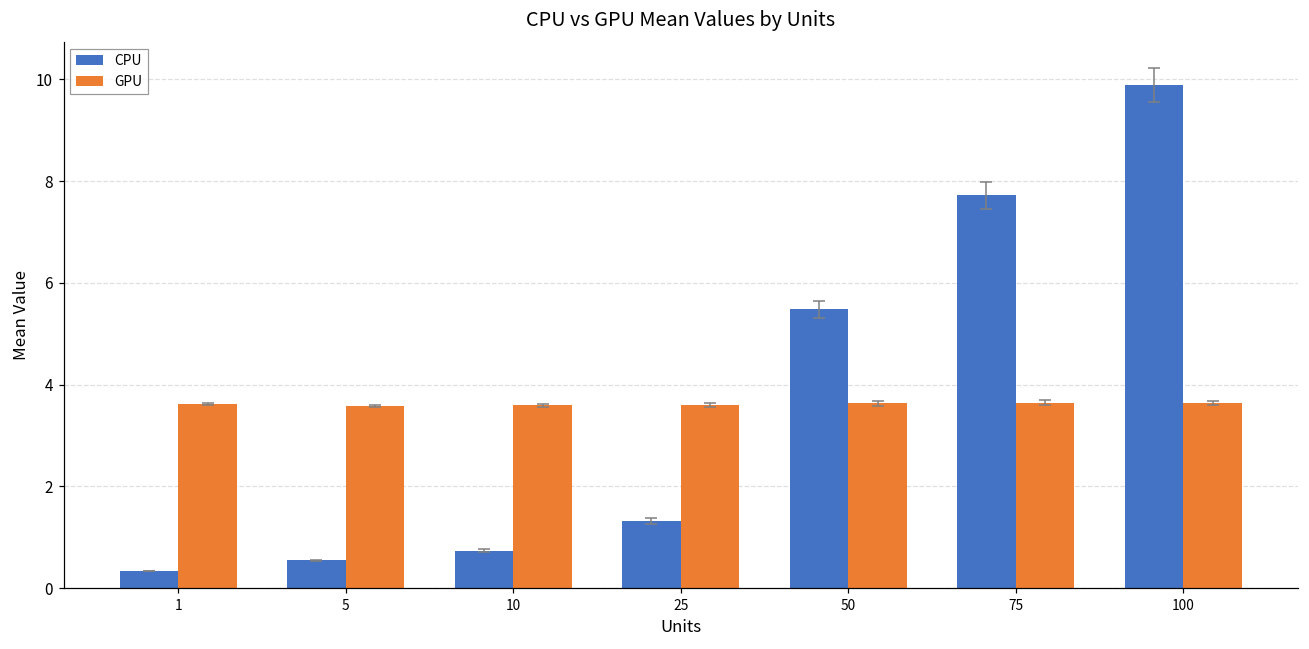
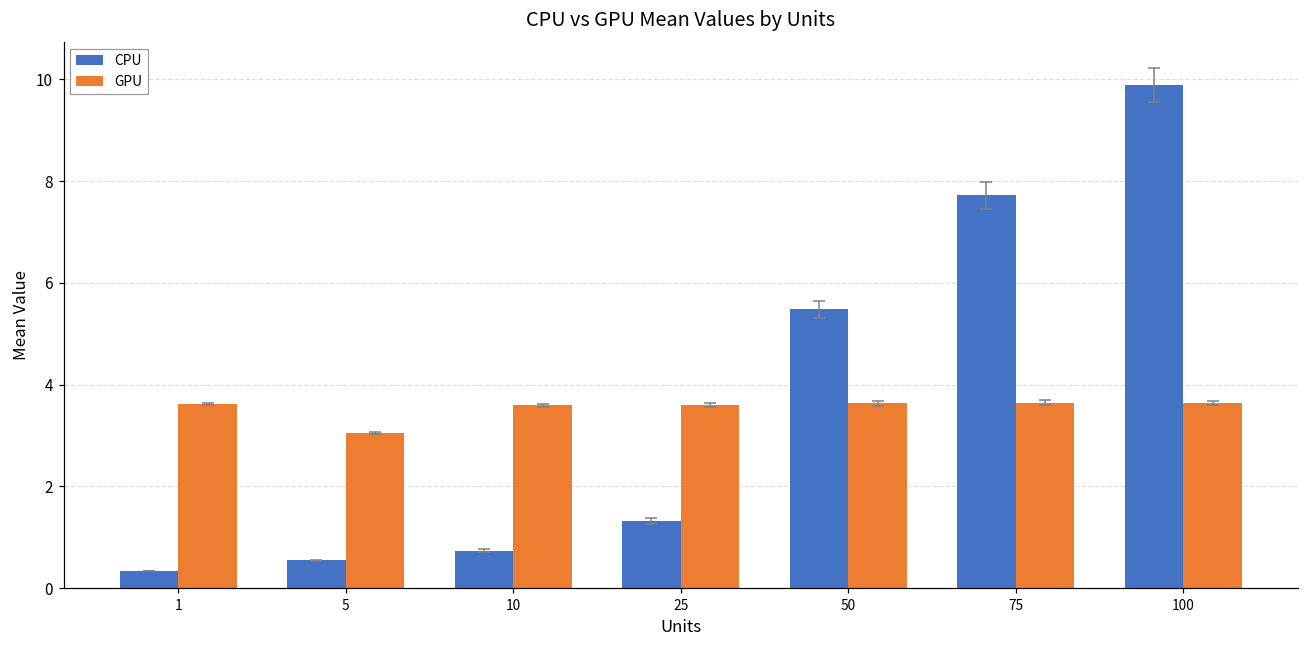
  {
    "GPU": {
      "1": 3.6,
-     "5": 3.6,
+     "5": 3.1,
      "10": 3.6,
      "25": 3.6,
      "50": 3.6,
      "75": 3.6,
      "100": 3.6
    }
  }
